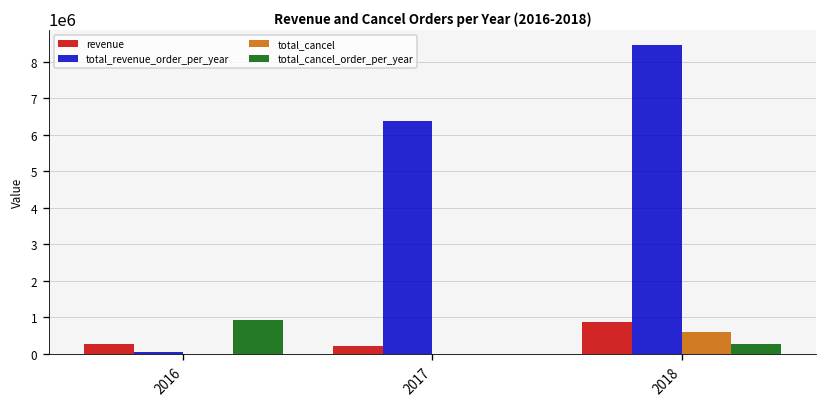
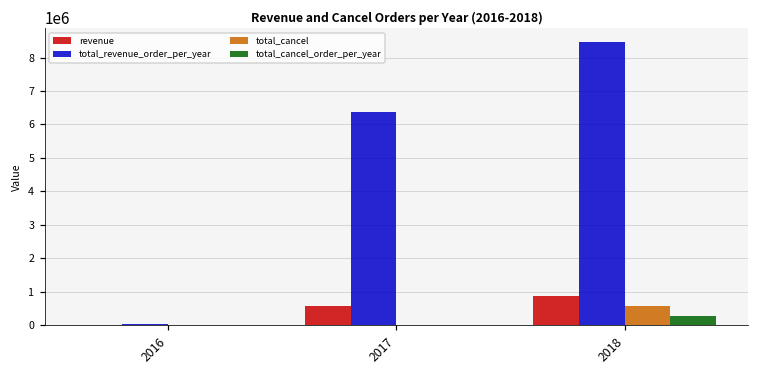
  {
    "revenue": {
-     "2016": 300000,
-     "2017": 200000,
+     "2016": 0,
+     "2017": 600000,
      "2018": 900000
    },
    "total_revenue_order_per_year": {
      "2017": 6400000,
      "2018": 8500000
    },
    "total_cancel": {
      "2018": 600000
    },
    "total_cancel_order_per_year": {
-     "2016": 900000,
+     "2016": 0,
      "2018": 300000
    }
  }
